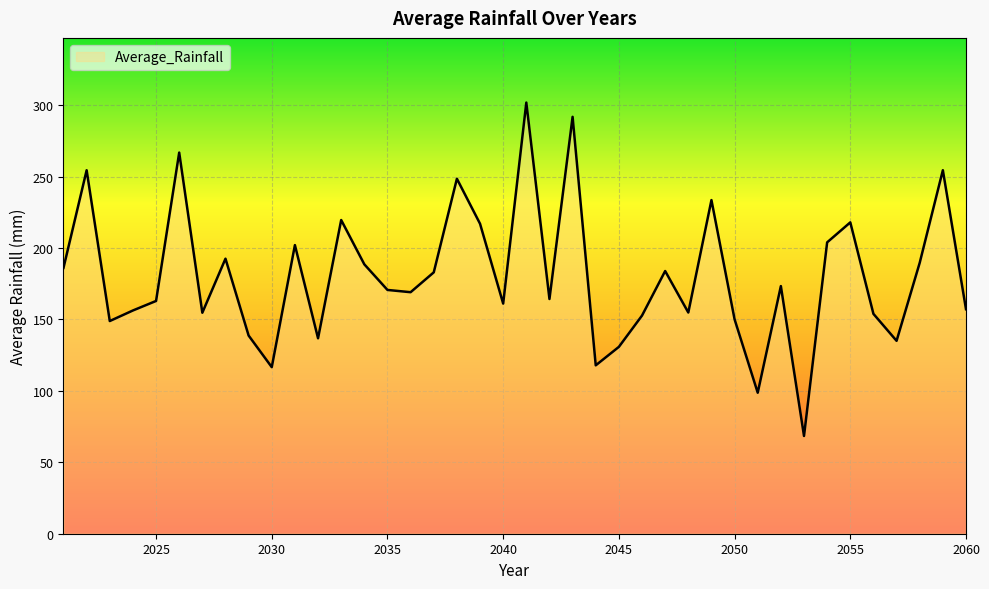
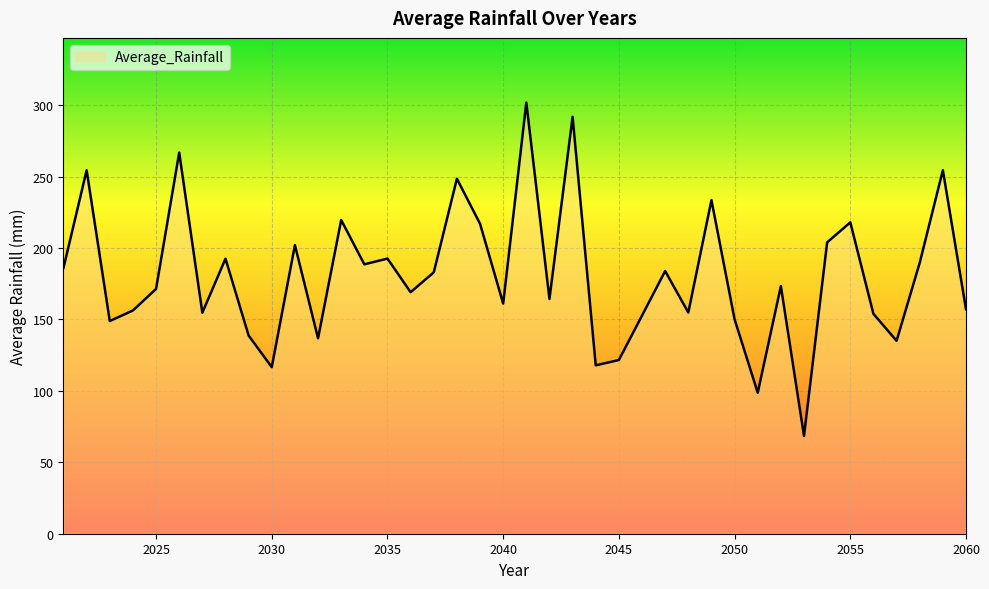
  {
-   "2025": 163,
+   "2025": 171,
    "2030": 117,
-   "2035": 171,
+   "2035": 193,
    "2040": 161,
-   "2045": 131,
+   "2045": 122,
    "2050": 150,
    "2055": 218,
    "2060": 157
  }
